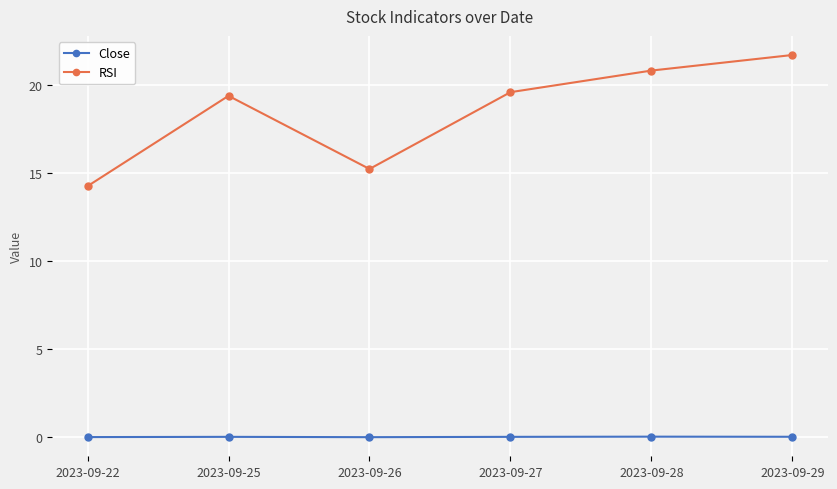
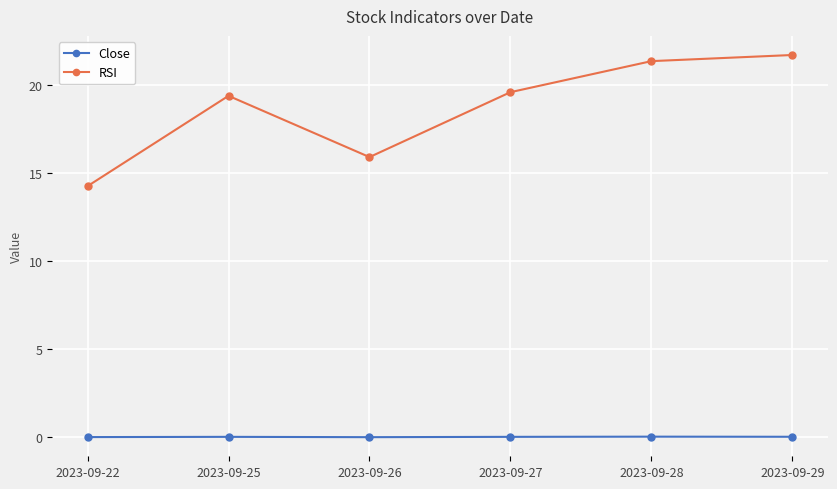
  {
    "Close": {
      "2023-09-22": 0.0,
      "2023-09-25": 0.0,
      "2023-09-26": 0.0,
      "2023-09-27": 0.0,
      "2023-09-28": 0.0,
      "2023-09-29": 0.0
    },
    "RSI": {
      "2023-09-22": 14.2,
      "2023-09-25": 19.4,
-     "2023-09-26": 15.2,
+     "2023-09-26": 15.9,
      "2023-09-27": 19.6,
-     "2023-09-28": 20.8,
+     "2023-09-28": 21.3,
      "2023-09-29": 21.7
    }
  }
